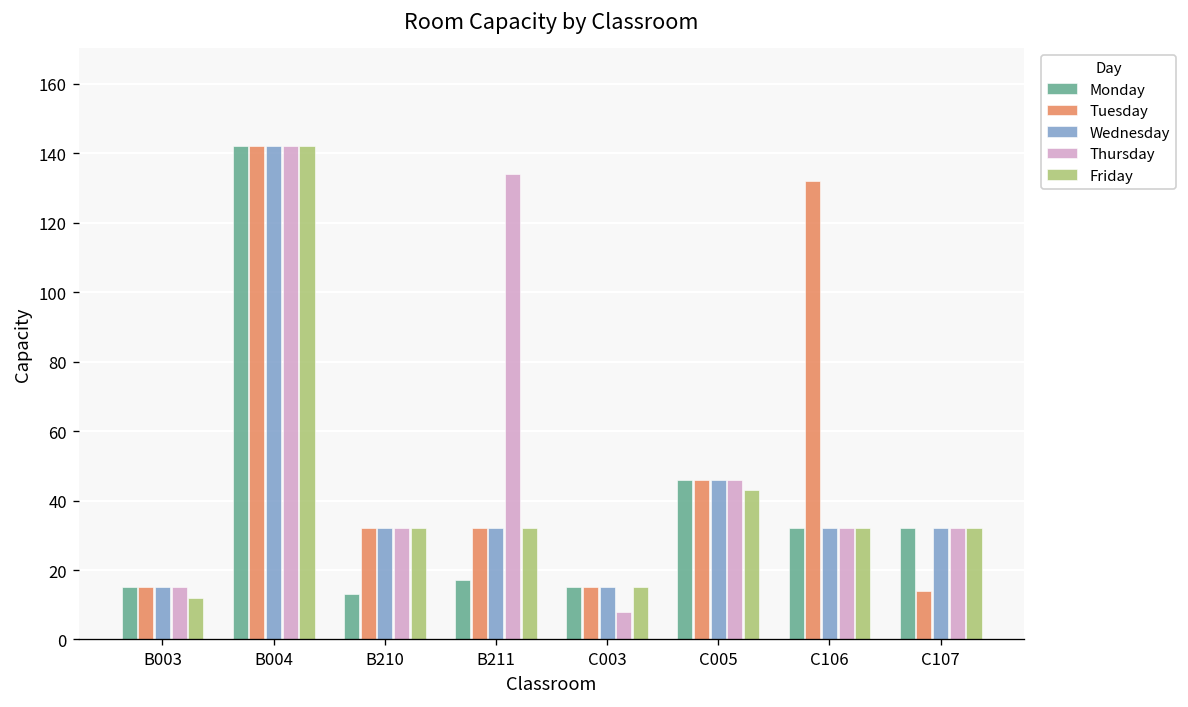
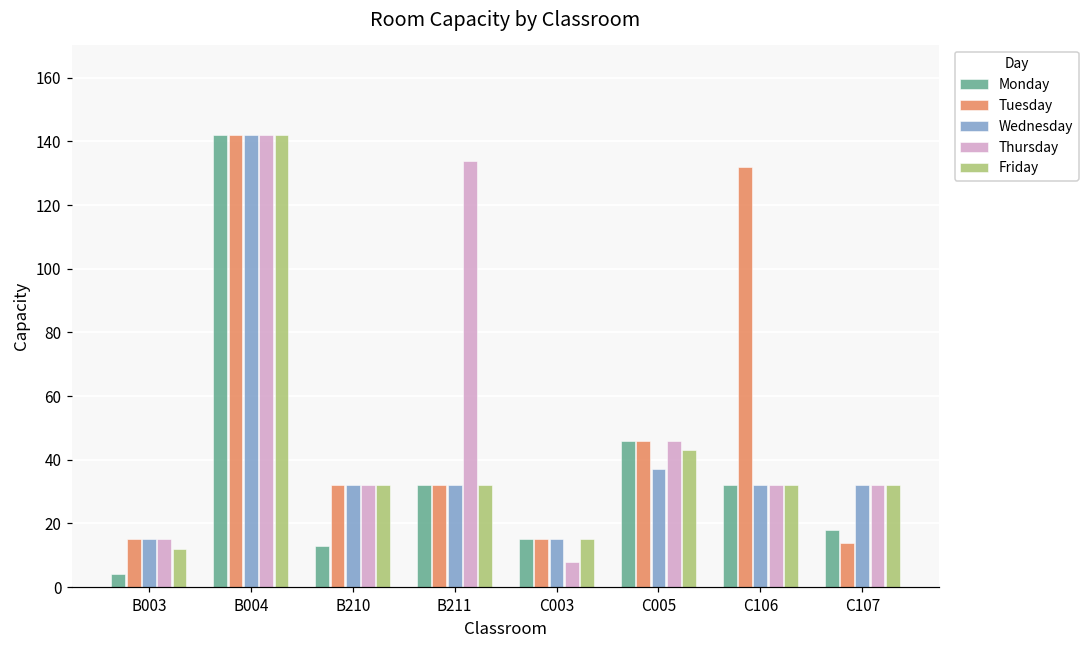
  {
    "Monday": {
-     "B003": 15,
+     "B003": 4,
      "B004": 142,
      "B210": 13,
-     "B211": 17,
+     "B211": 32,
      "C003": 15,
      "C005": 46,
      "C106": 32,
-     "C107": 32
+     "C107": 18
    },
    "Tuesday": {
      "B003": 15,
      "B004": 142,
      "B210": 32,
      "B211": 32,
      "C003": 15,
      "C005": 46,
      "C106": 132,
      "C107": 14
    },
    "Wednesday": {
      "B003": 15,
      "B004": 142,
      "B210": 32,
      "B211": 32,
      "C003": 15,
-     "C005": 46,
+     "C005": 37,
      "C106": 32,
      "C107": 32
    },
    "Thursday": {
      "B003": 15,
      "B004": 142,
      "B210": 32,
      "B211": 134,
      "C003": 8,
      "C005": 46,
      "C106": 32,
      "C107": 32
    },
    "Friday": {
      "B003": 12,
      "B004": 142,
      "B210": 32,
      "B211": 32,
      "C003": 15,
      "C005": 43,
      "C106": 32,
      "C107": 32
    }
  }
